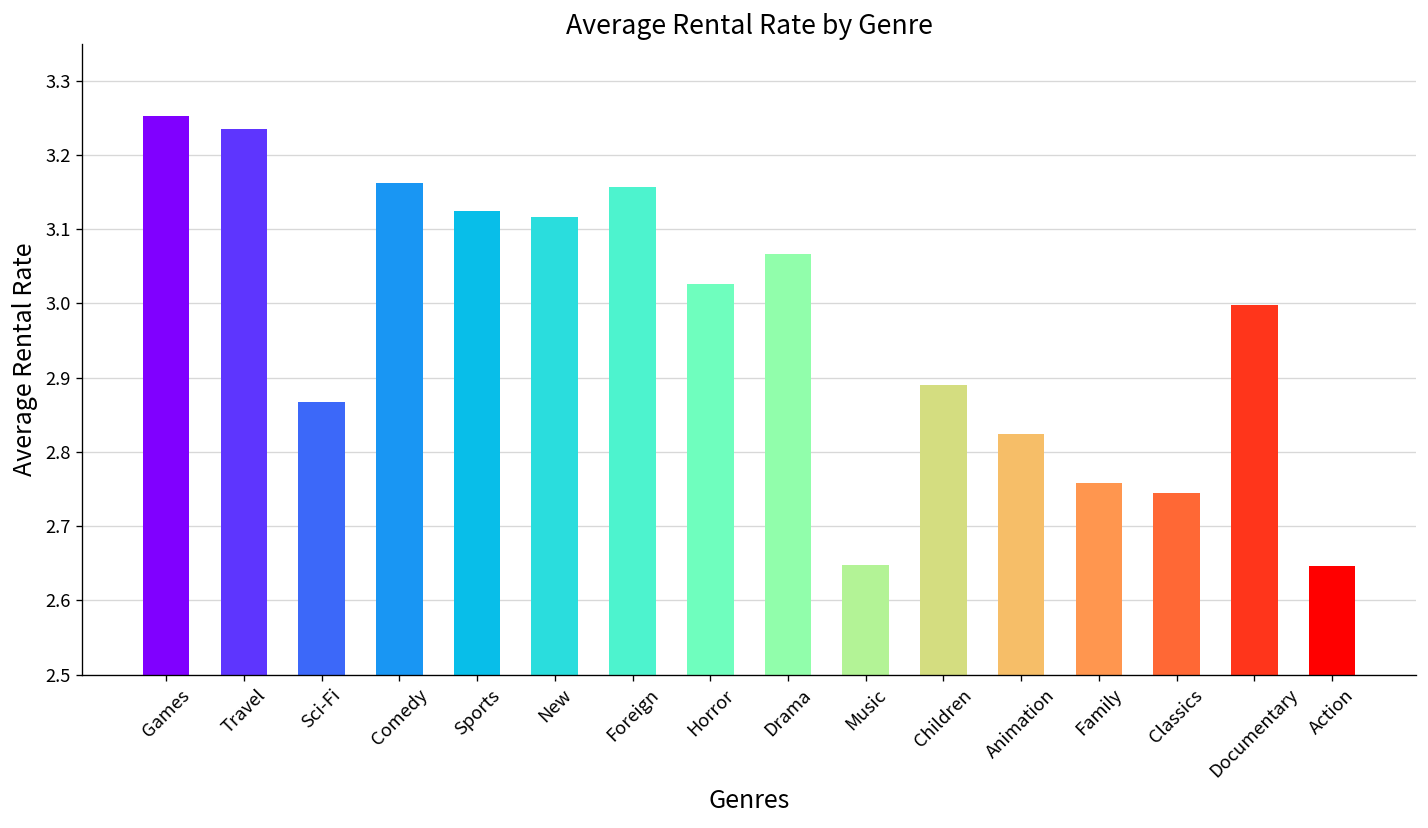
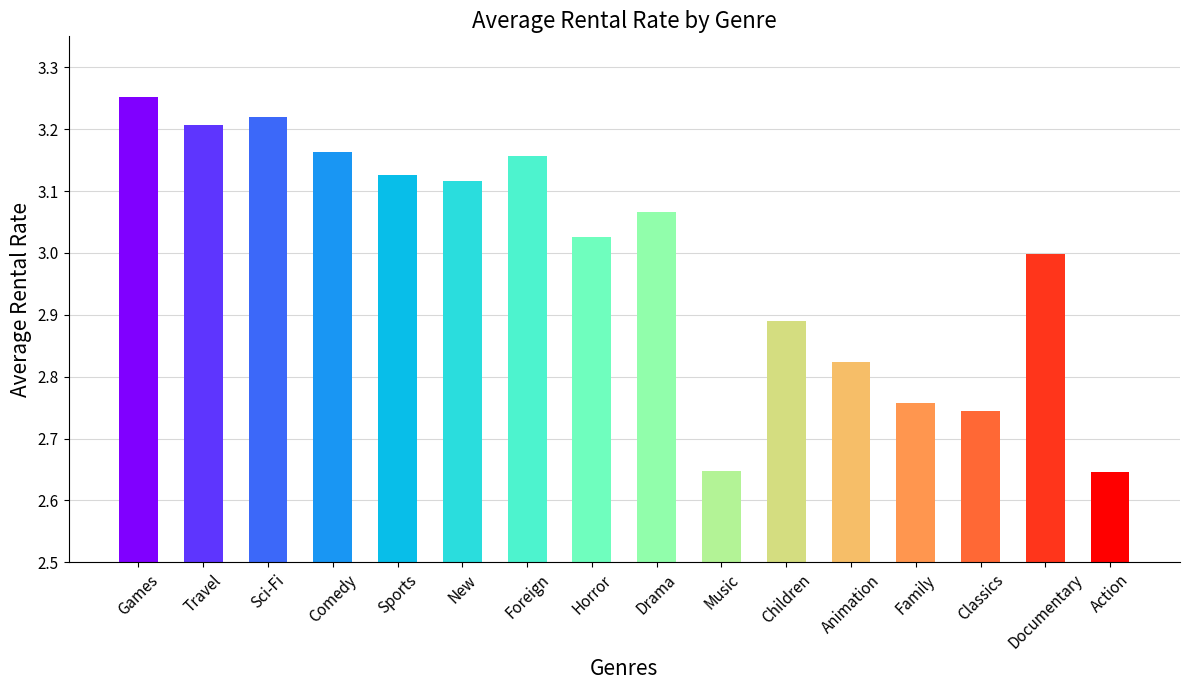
  {
    "Games": 3.25,
-   "Travel": 3.24,
-   "Sci-Fi": 2.87,
+   "Travel": 3.21,
+   "Sci-Fi": 3.22,
    "Comedy": 3.16,
    "Sports": 3.13,
    "New": 3.12,
    "Foreign": 3.16,
    "Horror": 3.03,
    "Drama": 3.07,
    "Music": 2.65,
    "Children": 2.89,
    "Animation": 2.82,
    "Family": 2.76,
    "Classics": 2.74,
    "Documentary": 3.00,
    "Action": 2.65
  }
